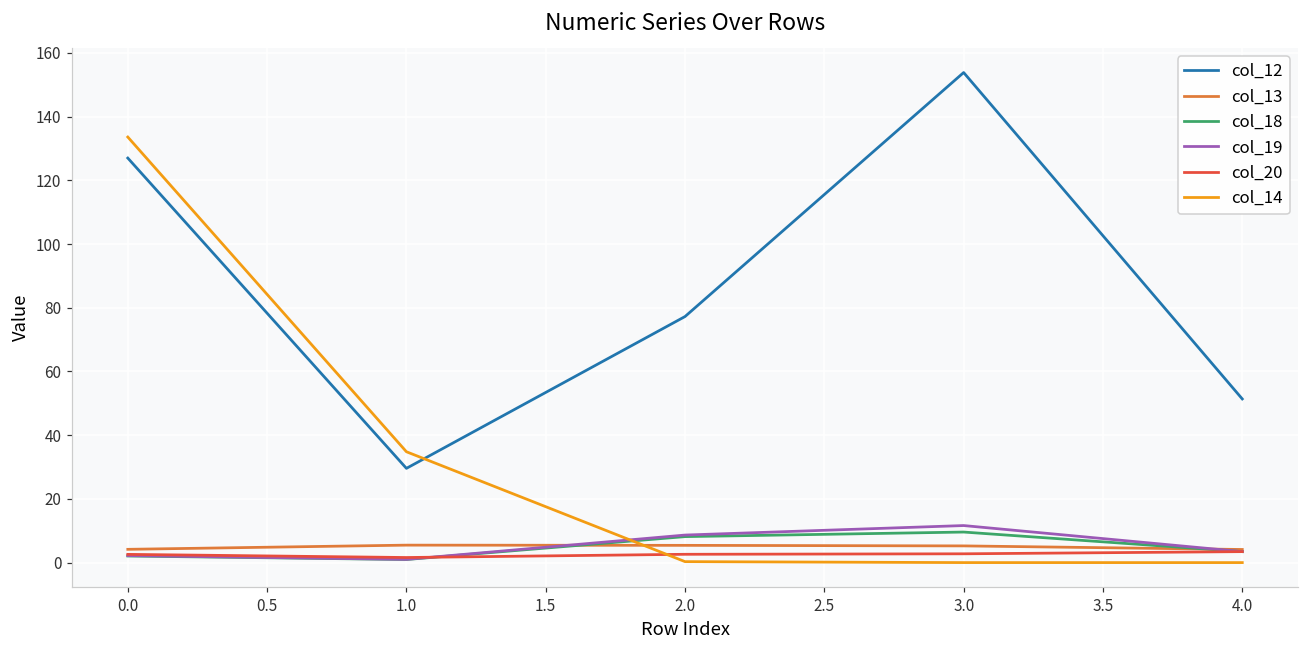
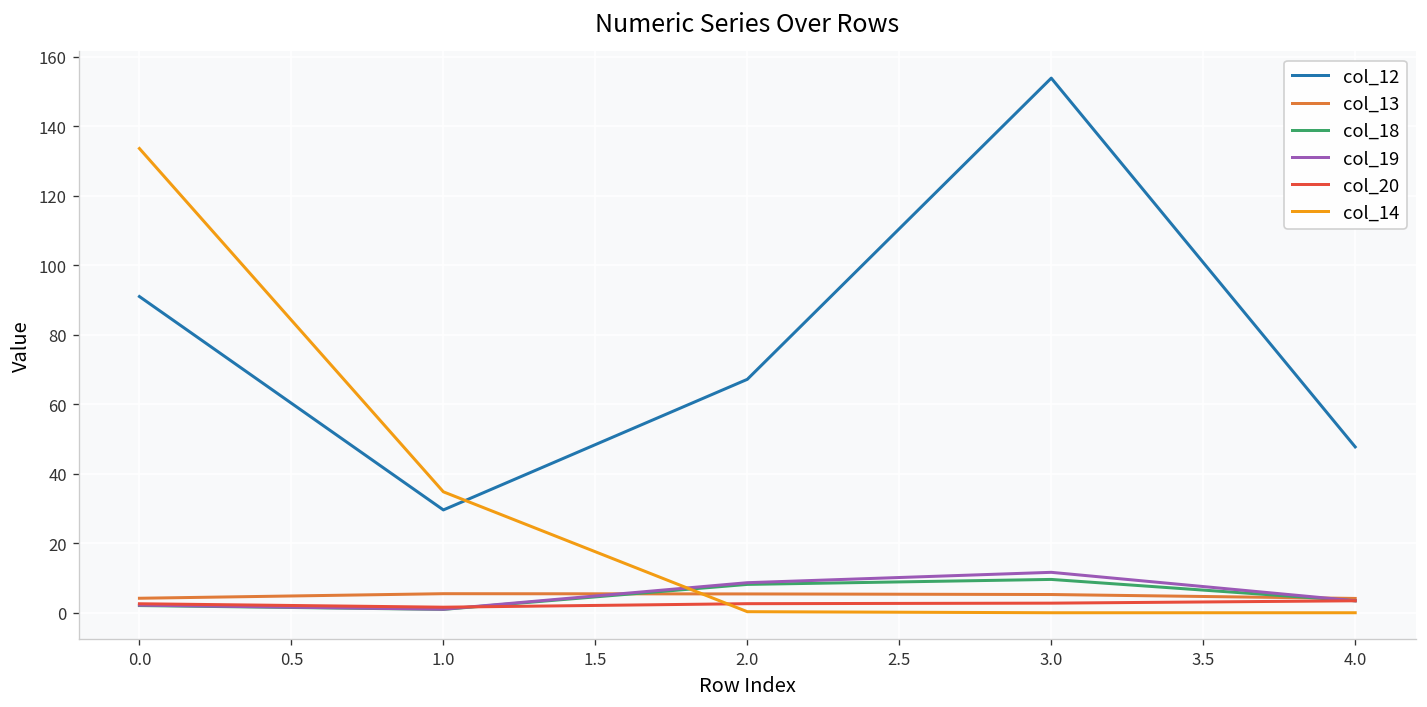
  {
    "col_12": {
-     "0.0": 127,
+     "0.0": 91,
      "1.0": 30,
-     "2.0": 77,
+     "2.0": 67,
      "3.0": 154,
-     "4.0": 51
+     "4.0": 48
    },
    "col_18": {
      "3.0": 10
    },
    "col_19": {
      "3.0": 12
    }
  }
